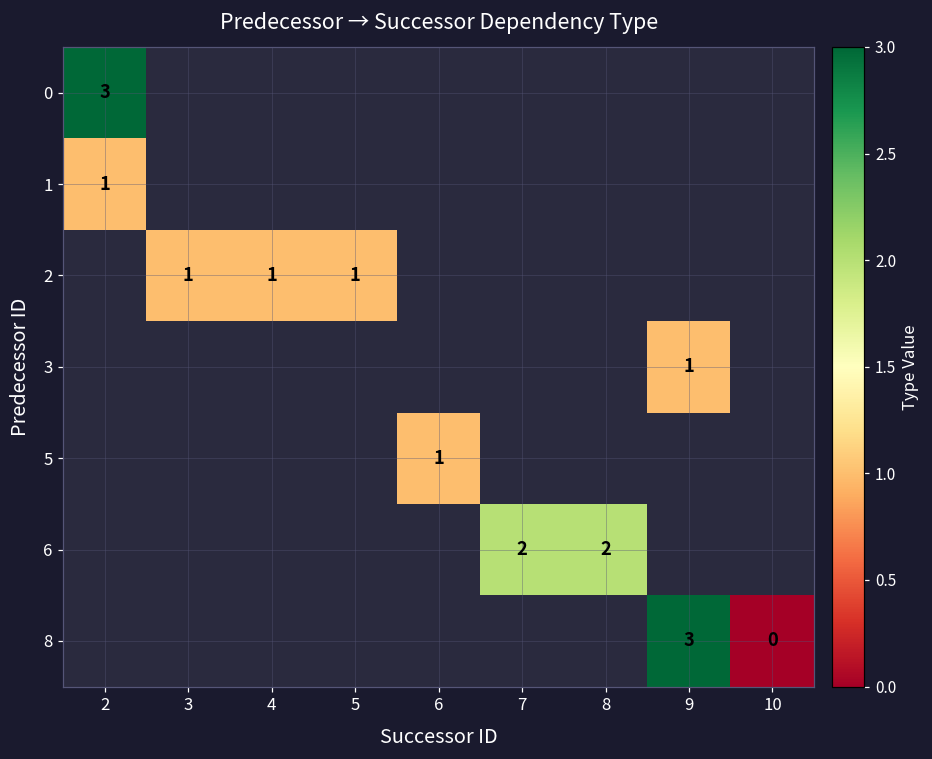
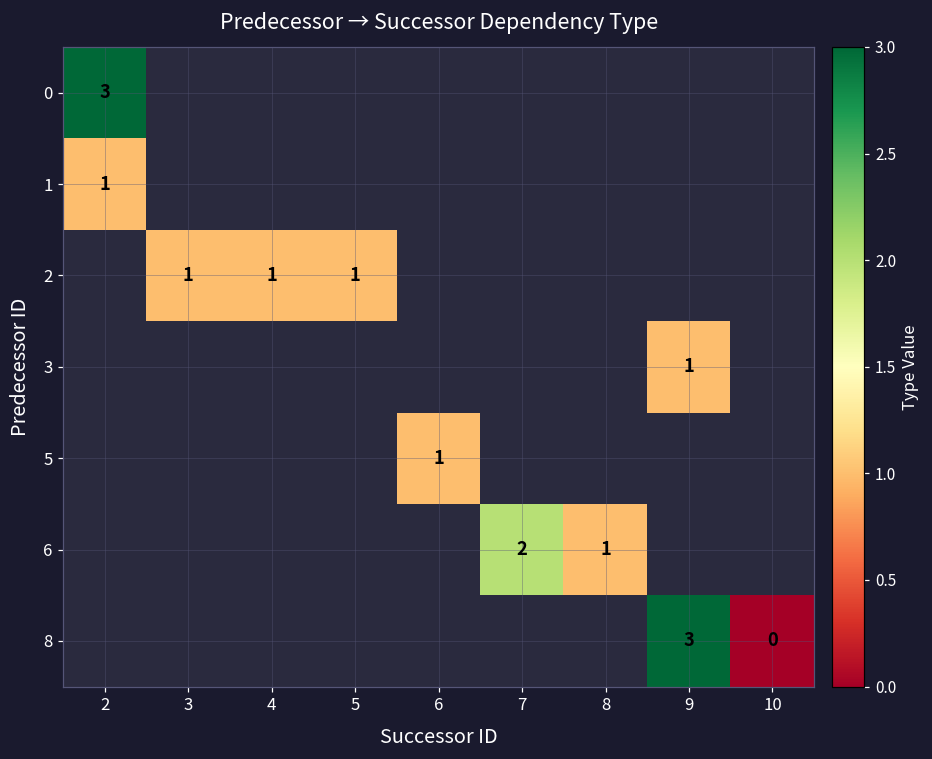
  {
    "0": {
      "2": 3
    },
    "1": {
      "2": 1
    },
    "2": {
      "3": 1,
      "4": 1,
      "5": 1
    },
    "3": {
      "9": 1
    },
    "5": {
      "6": 1
    },
    "6": {
      "7": 2,
-     "8": 2
+     "8": 1
    },
    "8": {
      "9": 3,
      "10": 0
    }
  }
